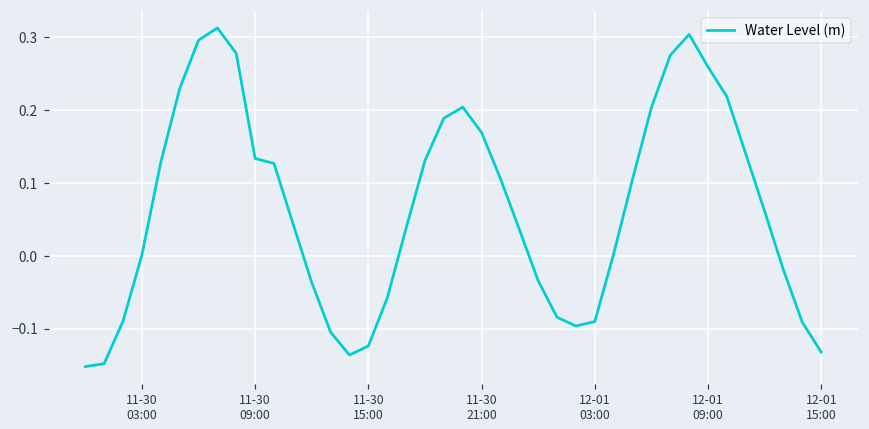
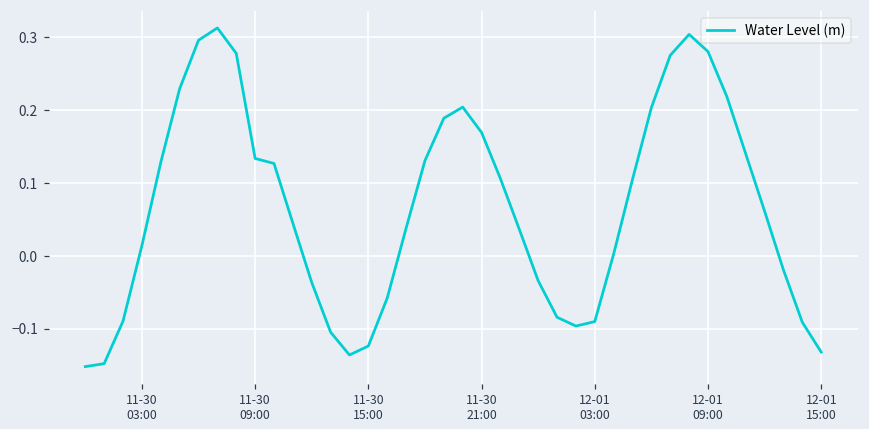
  {
-   "11-30 03:00": 0.00,
+   "11-30 03:00": 0.01,
    "11-30 09:00": 0.13,
    "11-30 15:00": -0.12,
    "11-30 21:00": 0.17,
    "12-01 03:00": -0.09,
-   "12-01 09:00": 0.26,
+   "12-01 09:00": 0.28,
    "12-01 15:00": -0.13
  }
